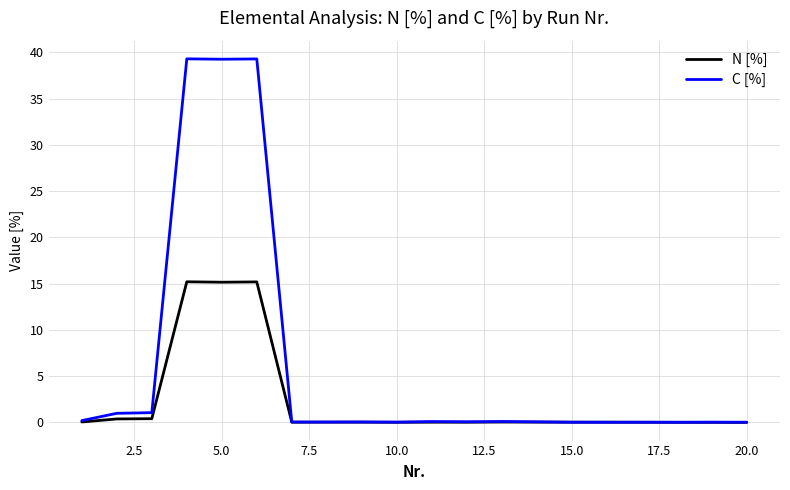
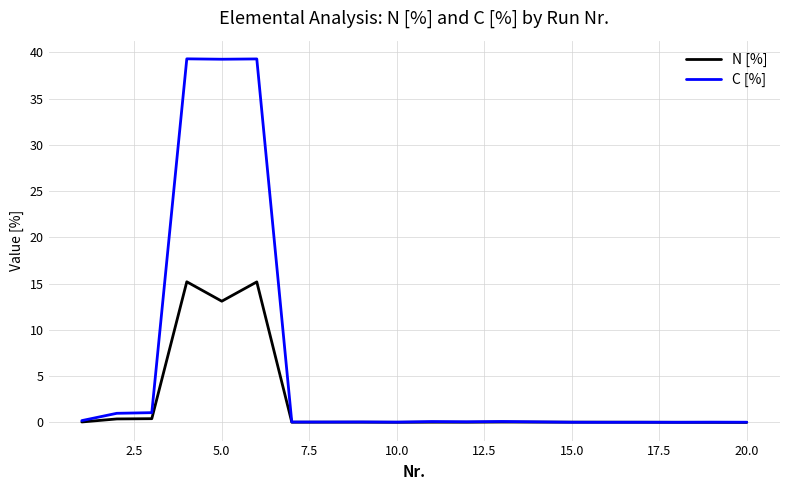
  {
    "N [%]": {
-     "5.0": 15
+     "5.0": 13
    },
    "C [%]": {
      "5.0": 39
    }
  }
